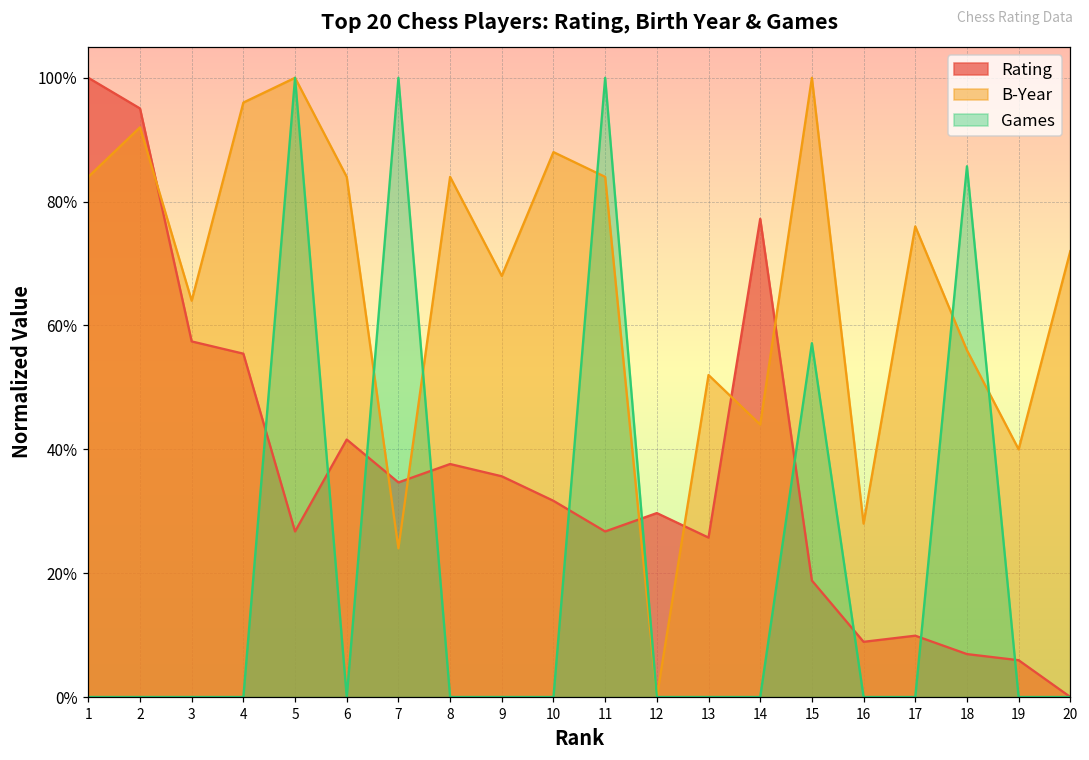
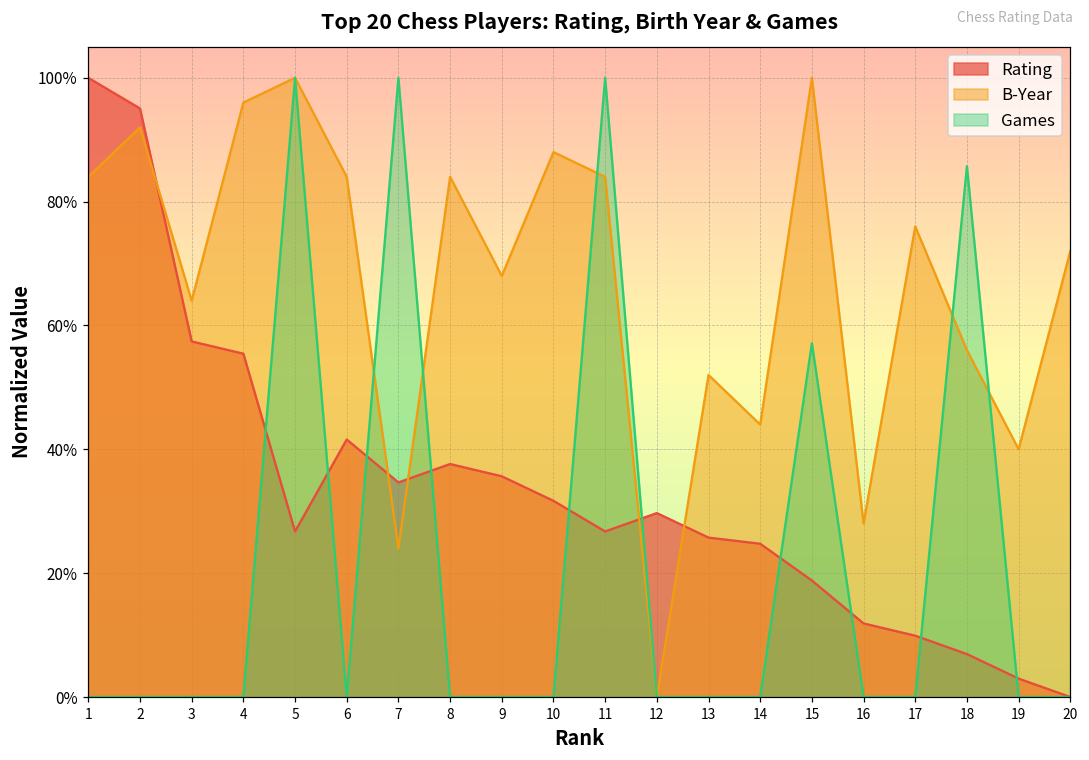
  {
    "Rating": {
      "1": "100%",
      "2": "95%",
      "3": "57%",
      "4": "55%",
      "5": "27%",
      "6": "42%",
      "7": "35%",
      "8": "38%",
      "9": "36%",
      "10": "32%",
      "11": "27%",
      "12": "30%",
      "13": "26%",
-     "14": "77%",
+     "14": "25%",
      "15": "19%",
-     "16": "9%",
+     "16": "12%",
      "17": "10%",
      "18": "7%",
-     "19": "6%"
+     "19": "3%"
    },
    "B-Year": {
      "1": "84%",
      "2": "92%",
      "3": "64%",
      "4": "96%",
      "6": "84%",
      "7": "24%",
      "8": "84%",
      "9": "68%",
      "10": "88%",
      "11": "84%",
      "13": "52%",
      "14": "44%",
      "15": "100%",
      "16": "28%",
      "17": "76%",
      "18": "56%",
      "19": "40%",
      "20": "72%"
    },
    "Games": {
      "1": "0%",
      "2": "0%",
      "3": "0%",
      "4": "0%",
      "6": "0%",
      "7": "100%",
      "8": "0%",
      "9": "0%",
      "10": "0%",
      "11": "100%",
      "13": "0%",
      "14": "0%",
      "15": "57%",
      "16": "0%",
      "17": "0%",
      "18": "86%",
      "19": "0%"
    }
  }
